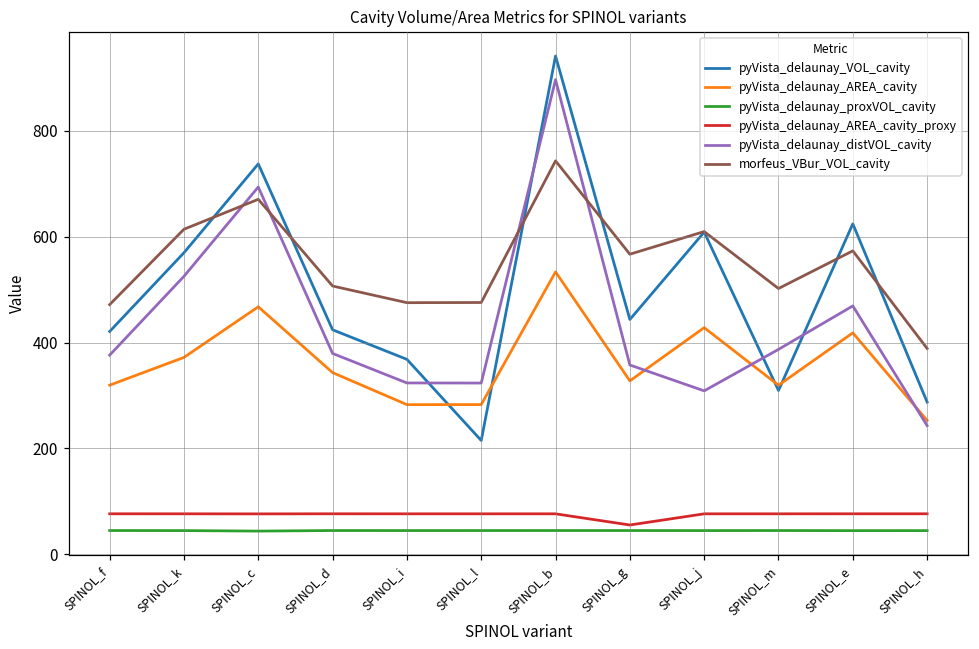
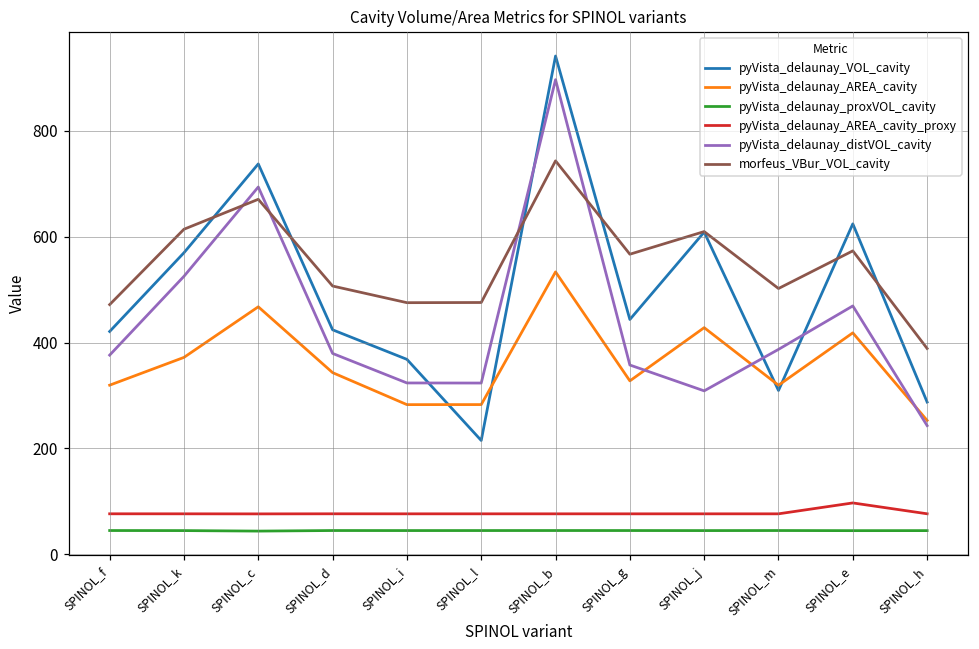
  {
    "pyVista_delaunay_VOL_cavity": {
      "SPINOL_f": 420,
      "SPINOL_k": 570,
      "SPINOL_c": 740,
      "SPINOL_d": 420,
      "SPINOL_i": 370,
      "SPINOL_l": 210,
      "SPINOL_b": 940,
      "SPINOL_g": 440,
      "SPINOL_m": 310,
      "SPINOL_e": 620,
      "SPINOL_h": 290
    },
    "pyVista_delaunay_AREA_cavity": {
      "SPINOL_f": 320,
      "SPINOL_k": 370,
      "SPINOL_c": 470,
      "SPINOL_d": 340,
      "SPINOL_i": 280,
      "SPINOL_l": 280,
      "SPINOL_b": 530,
      "SPINOL_g": 330,
      "SPINOL_j": 430,
      "SPINOL_m": 320,
      "SPINOL_e": 420,
      "SPINOL_h": 250
    },
    "pyVista_delaunay_proxVOL_cavity": {
      "SPINOL_f": 40,
      "SPINOL_k": 40,
      "SPINOL_c": 40,
      "SPINOL_d": 40,
      "SPINOL_i": 40,
      "SPINOL_l": 40,
      "SPINOL_b": 40,
      "SPINOL_g": 40,
      "SPINOL_j": 40,
      "SPINOL_m": 40,
      "SPINOL_e": 40,
      "SPINOL_h": 40
    },
    "pyVista_delaunay_AREA_cavity_proxy": {
      "SPINOL_f": 80,
      "SPINOL_k": 80,
      "SPINOL_c": 80,
      "SPINOL_d": 80,
      "SPINOL_i": 80,
      "SPINOL_l": 80,
      "SPINOL_b": 80,
-     "SPINOL_g": 60,
+     "SPINOL_g": 80,
      "SPINOL_j": 80,
      "SPINOL_m": 80,
-     "SPINOL_e": 80,
+     "SPINOL_e": 100,
      "SPINOL_h": 80
    },
    "pyVista_delaunay_distVOL_cavity": {
      "SPINOL_f": 380,
      "SPINOL_k": 530,
      "SPINOL_c": 690,
      "SPINOL_d": 380,
      "SPINOL_i": 320,
      "SPINOL_l": 320,
      "SPINOL_b": 900,
      "SPINOL_g": 360,
      "SPINOL_j": 310,
      "SPINOL_m": 390,
      "SPINOL_e": 470,
      "SPINOL_h": 240
    },
    "morfeus_VBur_VOL_cavity": {
      "SPINOL_f": 470,
      "SPINOL_k": 610,
      "SPINOL_c": 670,
      "SPINOL_d": 510,
      "SPINOL_i": 480,
      "SPINOL_l": 480,
      "SPINOL_b": 740,
      "SPINOL_g": 570,
      "SPINOL_m": 500,
      "SPINOL_e": 570,
      "SPINOL_h": 390
    }
  }
